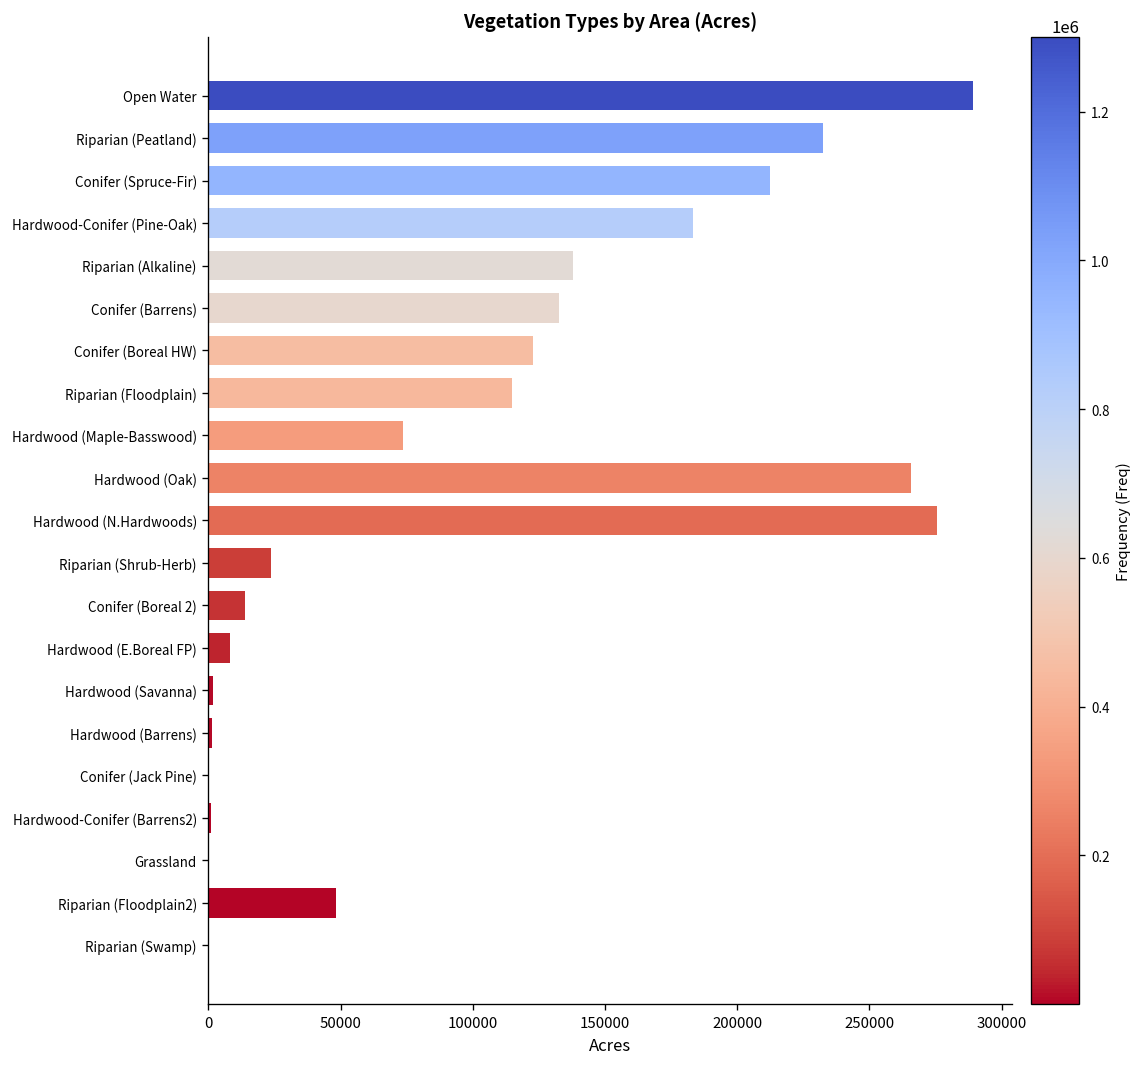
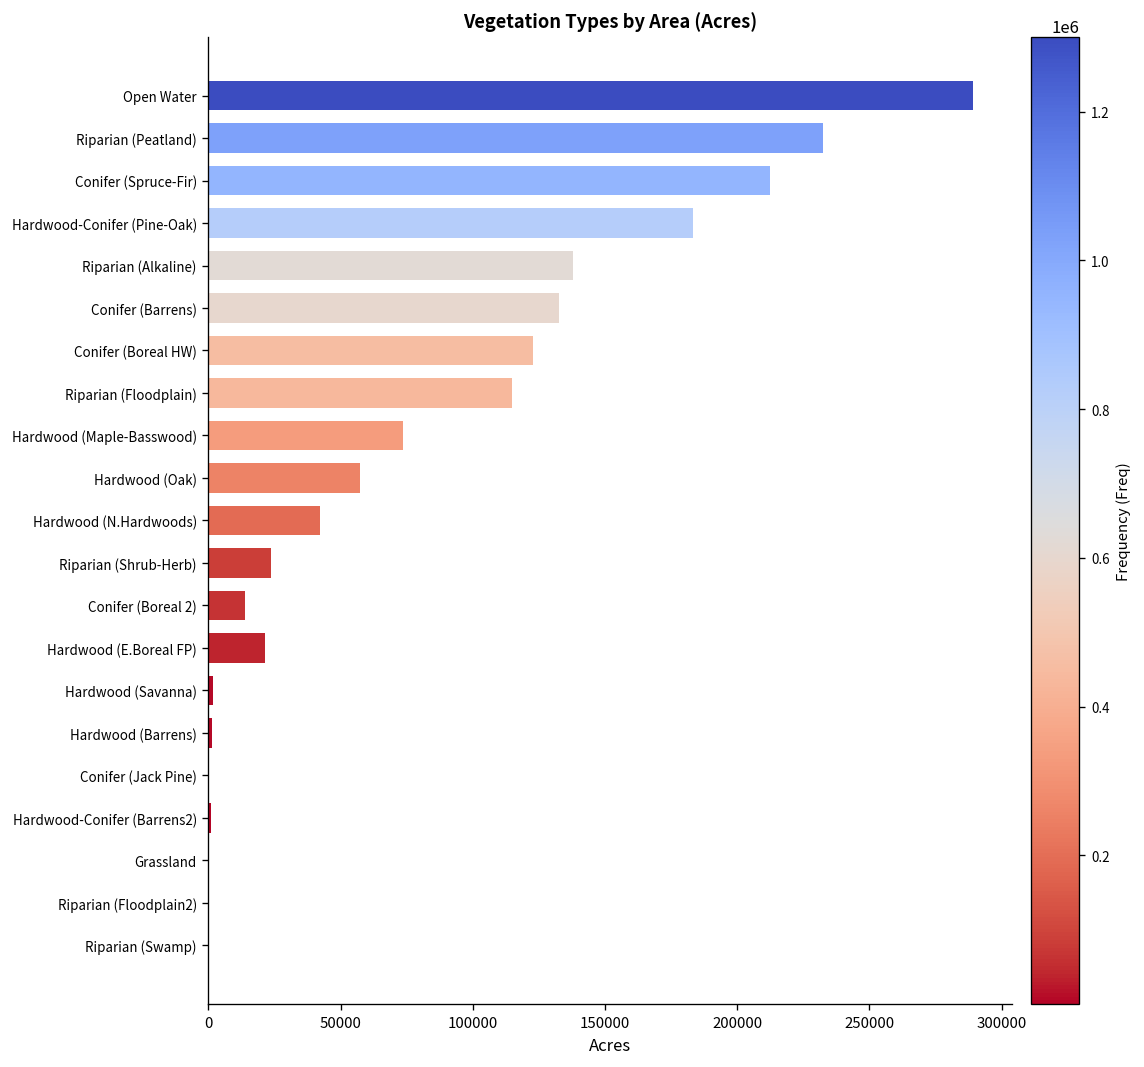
  {
    "Open Water": 289000,
    "Riparian (Peatland)": 233000,
    "Conifer (Spruce-Fir)": 212000,
    "Hardwood-Conifer (Pine-Oak)": 183000,
    "Riparian (Alkaline)": 138000,
    "Conifer (Barrens)": 132000,
    "Conifer (Boreal HW)": 123000,
    "Riparian (Floodplain)": 115000,
    "Hardwood (Maple-Basswood)": 74000,
-   "Hardwood (Oak)": 266000,
-   "Hardwood (N.Hardwoods)": 275000,
+   "Hardwood (Oak)": 57000,
+   "Hardwood (N.Hardwoods)": 42000,
    "Riparian (Shrub-Herb)": 24000,
    "Conifer (Boreal 2)": 14000,
-   "Hardwood (E.Boreal FP)": 8000,
+   "Hardwood (E.Boreal FP)": 21000,
    "Hardwood (Savanna)": 2000,
    "Hardwood (Barrens)": 1000,
-   "Riparian (Floodplain2)": 48000,
+   "Riparian (Floodplain2)": 0,
    "Riparian (Swamp)": 0
  }
